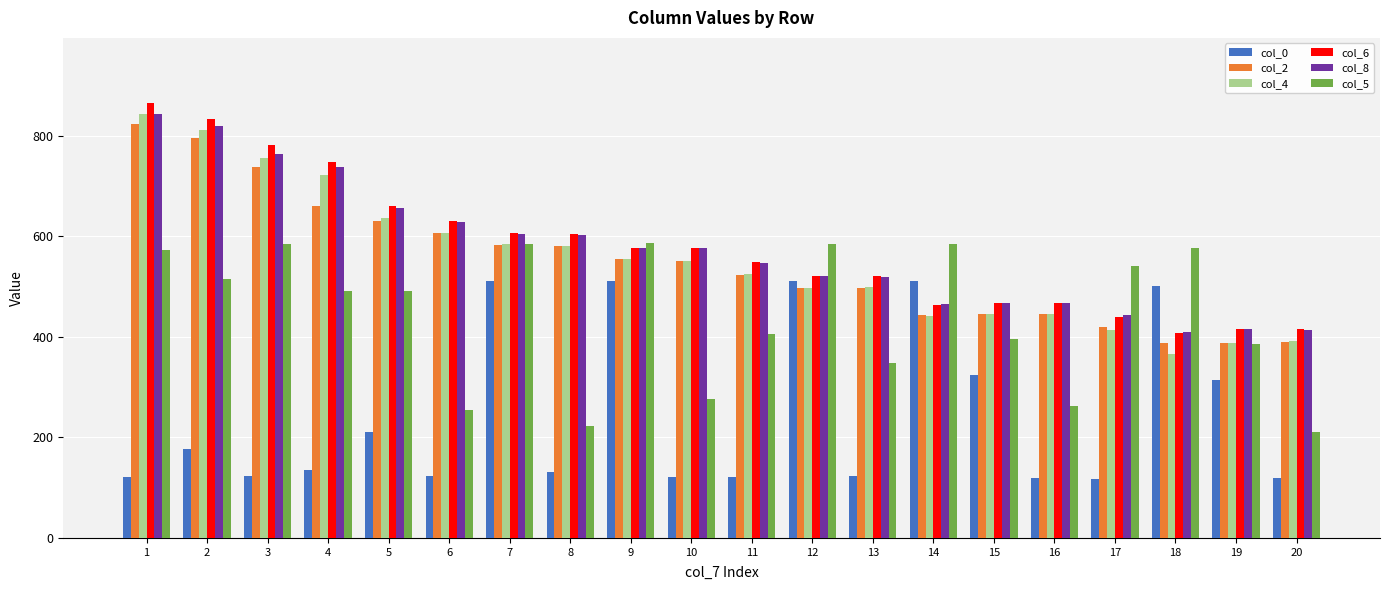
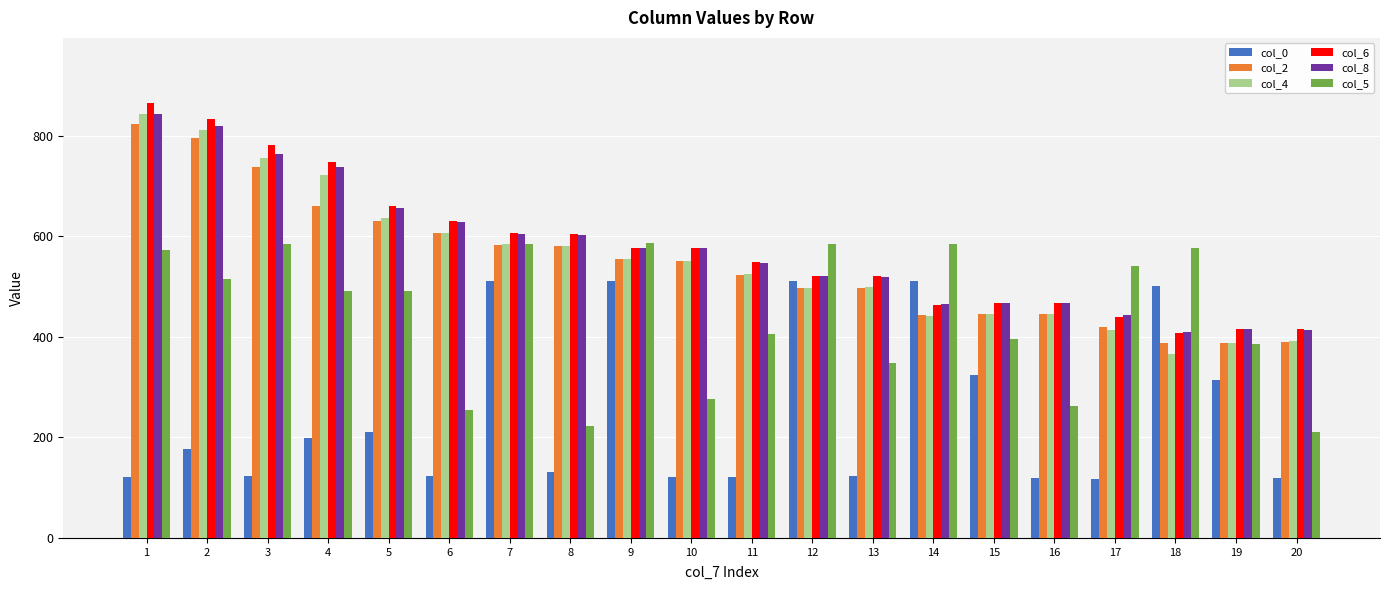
  {
    "col_0": {
      "1": 120,
      "2": 180,
      "3": 120,
-     "4": 140,
+     "4": 200,
      "5": 210,
      "6": 120,
      "7": 510,
      "8": 130,
      "9": 510,
      "10": 120,
      "11": 120,
      "12": 510,
      "13": 120,
      "14": 510,
      "15": 320,
      "16": 120,
      "17": 120,
      "18": 500,
      "19": 310,
      "20": 120
    },
    "col_2": {
      "1": 820,
      "2": 800,
      "3": 740,
      "4": 660,
      "5": 630,
      "6": 610,
      "7": 580,
      "8": 580,
      "9": 560,
      "10": 550,
      "11": 520,
      "12": 500,
      "13": 500,
      "14": 440,
      "15": 450,
      "16": 450,
      "17": 420,
      "18": 390,
      "19": 390,
      "20": 390
    },
    "col_4": {
      "1": 840,
      "2": 810,
      "3": 760,
      "4": 720,
      "5": 640,
      "6": 610,
      "7": 590,
      "8": 580,
      "9": 560,
      "10": 550,
      "11": 530,
      "12": 500,
      "13": 500,
      "14": 440,
      "15": 450,
      "16": 450,
      "17": 410,
      "18": 370,
      "19": 390,
      "20": 390
    },
    "col_6": {
      "1": 870,
      "2": 830,
      "3": 780,
      "4": 750,
      "5": 660,
      "6": 630,
      "7": 610,
      "8": 600,
      "9": 580,
      "10": 580,
      "11": 550,
      "12": 520,
      "13": 520,
      "14": 460,
      "15": 470,
      "16": 470,
      "17": 440,
      "18": 410,
      "19": 420,
      "20": 420
    },
    "col_8": {
      "1": 840,
      "2": 820,
      "3": 760,
      "4": 740,
      "5": 660,
      "6": 630,
      "7": 610,
      "8": 600,
      "9": 580,
      "10": 580,
      "11": 550,
      "12": 520,
      "13": 520,
      "14": 470,
      "15": 470,
      "16": 470,
      "17": 440,
      "18": 410,
      "19": 420,
      "20": 410
    },
    "col_5": {
      "1": 570,
      "2": 520,
      "3": 580,
      "4": 490,
      "5": 490,
      "6": 250,
      "7": 590,
      "8": 220,
      "9": 590,
      "10": 280,
      "11": 410,
      "12": 590,
      "13": 350,
      "14": 590,
      "15": 400,
      "16": 260,
      "17": 540,
      "18": 580,
      "19": 390,
      "20": 210
    }
  }
